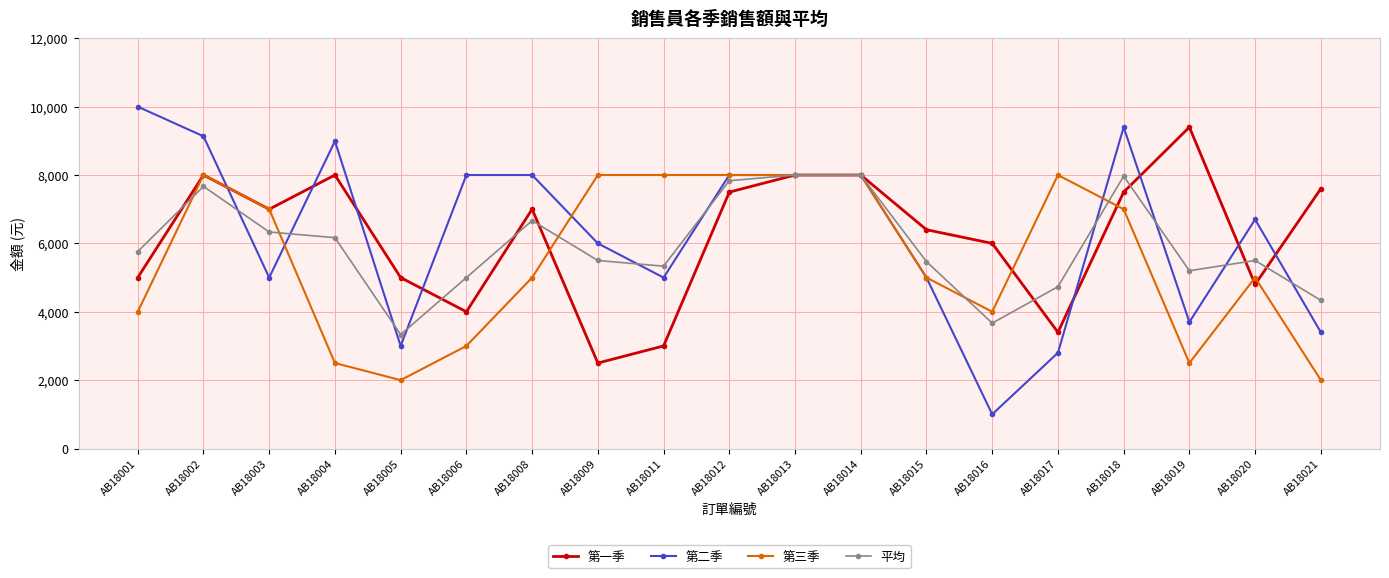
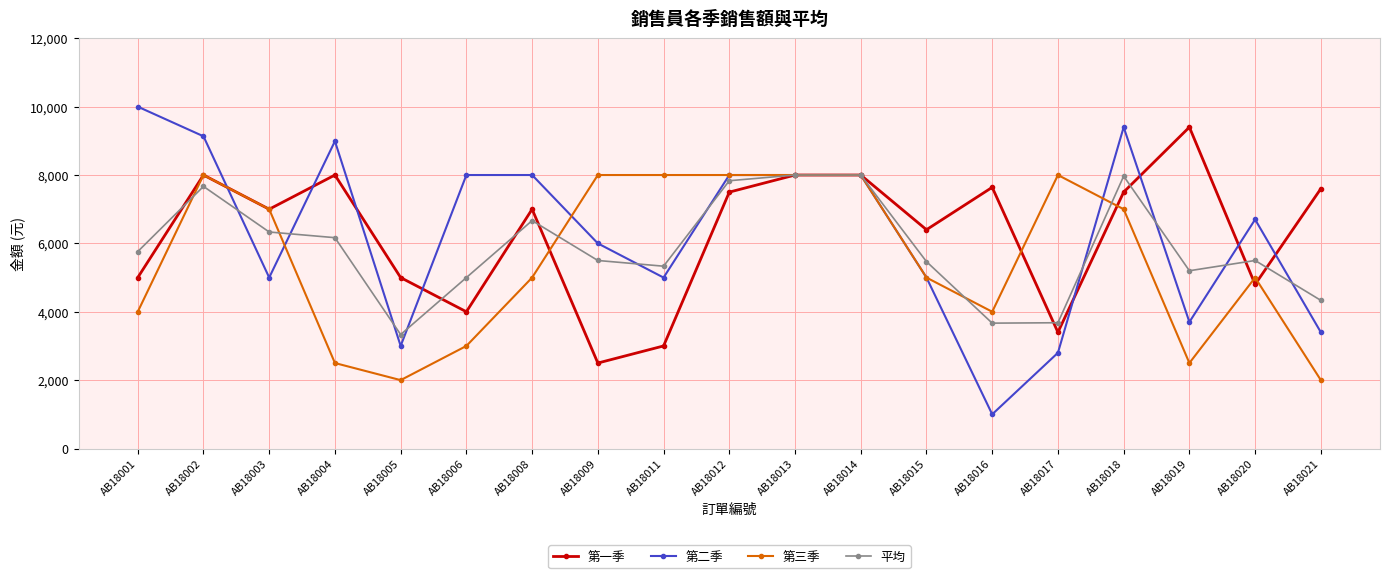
  {
    "第一季": {
      "AB18001": "5,000",
      "AB18004": "8,000",
      "AB18005": "5,000",
      "AB18006": "4,000",
      "AB18008": "7,000",
      "AB18009": "2,500",
      "AB18011": "3,000",
      "AB18012": "7,500",
      "AB18015": "6,400",
-     "AB18016": "6,000",
+     "AB18016": "7,600",
      "AB18017": "3,400",
      "AB18018": "7,500",
      "AB18019": "9,400",
      "AB18020": "4,800",
      "AB18021": "7,600"
    },
    "第二季": {
      "AB18001": "10,000",
      "AB18002": "9,100",
      "AB18003": "5,000",
      "AB18004": "9,000",
      "AB18005": "3,000",
      "AB18006": "8,000",
      "AB18008": "8,000",
      "AB18009": "6,000",
      "AB18011": "5,000",
      "AB18016": "1,000",
      "AB18017": "2,800",
      "AB18018": "9,400",
      "AB18019": "3,700",
      "AB18020": "6,700",
      "AB18021": "3,400"
    },
    "第三季": {
      "AB18001": "4,000",
      "AB18004": "2,500",
      "AB18005": "2,000",
      "AB18006": "3,000",
      "AB18008": "5,000",
      "AB18009": "8,000",
      "AB18011": "8,000",
      "AB18016": "4,000",
      "AB18017": "8,000",
      "AB18018": "7,000",
      "AB18019": "2,500",
      "AB18020": "5,000",
      "AB18021": "2,000"
    },
    "平均": {
      "AB18001": "5,800",
      "AB18002": "7,700",
      "AB18003": "6,300",
      "AB18004": "6,200",
      "AB18005": "3,300",
      "AB18006": "5,000",
      "AB18008": "6,700",
      "AB18009": "5,500",
      "AB18011": "5,300",
      "AB18012": "7,800",
      "AB18015": "5,500",
      "AB18016": "3,700",
-     "AB18017": "4,700",
+     "AB18017": "3,700",
      "AB18018": "8,000",
      "AB18019": "5,200",
      "AB18020": "5,500",
      "AB18021": "4,300"
    }
  }
